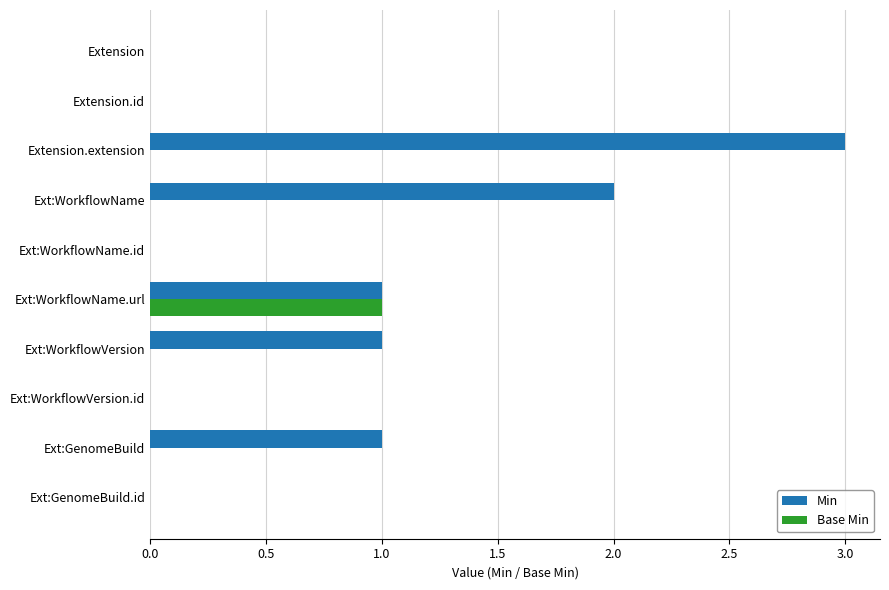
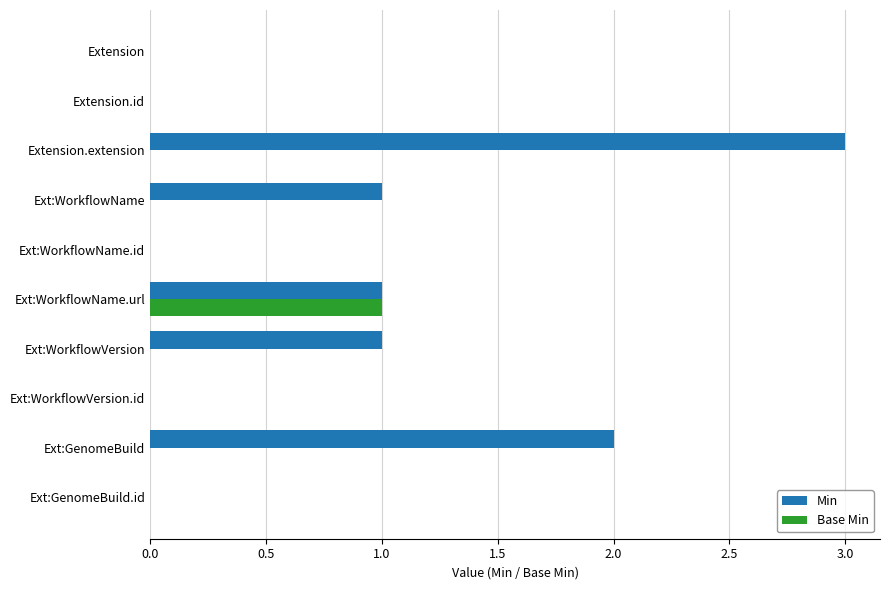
  {
    "Min": {
      "Extension": 0,
      "Extension.id": 0,
      "Extension.extension": 3,
-     "Ext:WorkflowName": 2,
+     "Ext:WorkflowName": 1,
      "Ext:WorkflowName.id": 0,
      "Ext:WorkflowName.url": 1,
      "Ext:WorkflowVersion": 1,
      "Ext:WorkflowVersion.id": 0,
-     "Ext:GenomeBuild": 1,
+     "Ext:GenomeBuild": 2,
      "Ext:GenomeBuild.id": 0
    },
    "Base Min": {
      "Extension": 0,
      "Extension.id": 0,
      "Extension.extension": 0,
      "Ext:WorkflowName": 0,
      "Ext:WorkflowName.id": 0,
      "Ext:WorkflowName.url": 1,
      "Ext:WorkflowVersion": 0,
      "Ext:WorkflowVersion.id": 0,
      "Ext:GenomeBuild": 0,
      "Ext:GenomeBuild.id": 0
    }
  }
